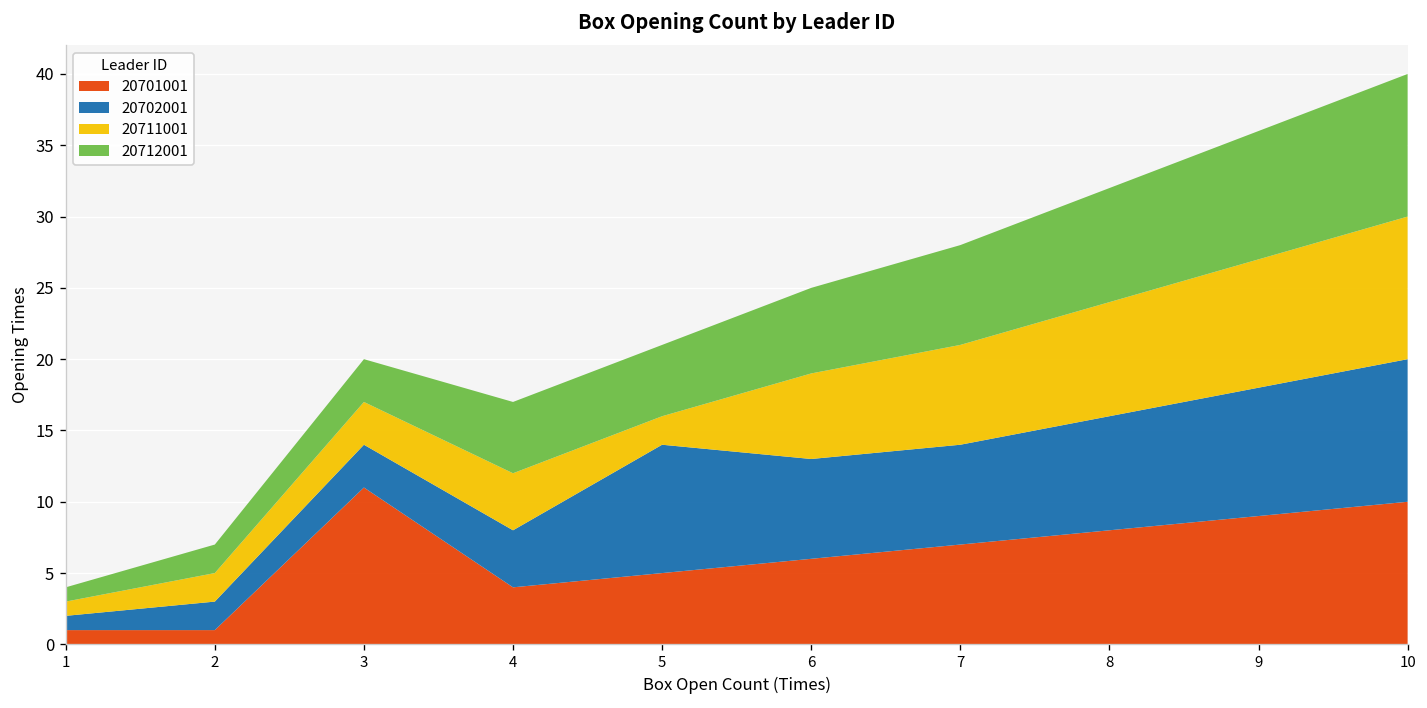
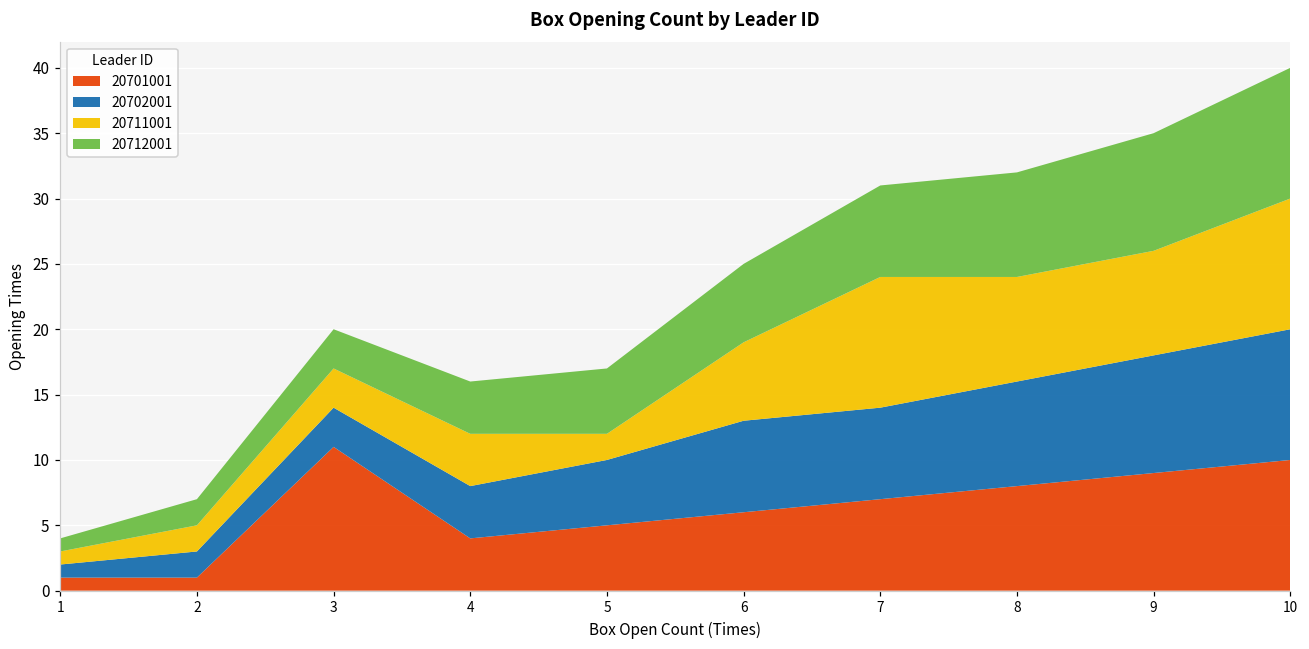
  {
    "20701001": {
      "1": 1,
      "2": 1,
      "3": 11,
      "4": 4,
      "5": 5,
      "6": 6,
      "7": 7,
      "8": 8,
      "9": 9,
      "10": 10
    },
    "20702001": {
      "1": 1,
      "2": 2,
      "3": 3,
      "4": 4,
-     "5": 9,
+     "5": 5,
      "6": 7,
      "7": 7,
      "8": 8,
      "9": 9,
      "10": 10
    },
    "20711001": {
      "1": 1,
      "2": 2,
      "3": 3,
      "4": 4,
      "5": 2,
      "6": 6,
-     "7": 7,
+     "7": 10,
      "8": 8,
-     "9": 9,
+     "9": 8,
      "10": 10
    },
    "20712001": {
      "1": 1,
      "2": 2,
      "3": 3,
-     "4": 5,
+     "4": 4,
      "5": 5,
      "6": 6,
      "7": 7,
      "8": 8,
      "9": 9,
      "10": 10
    }
  }
